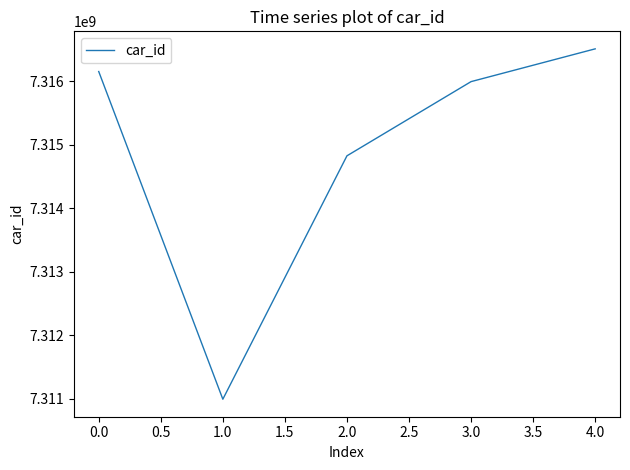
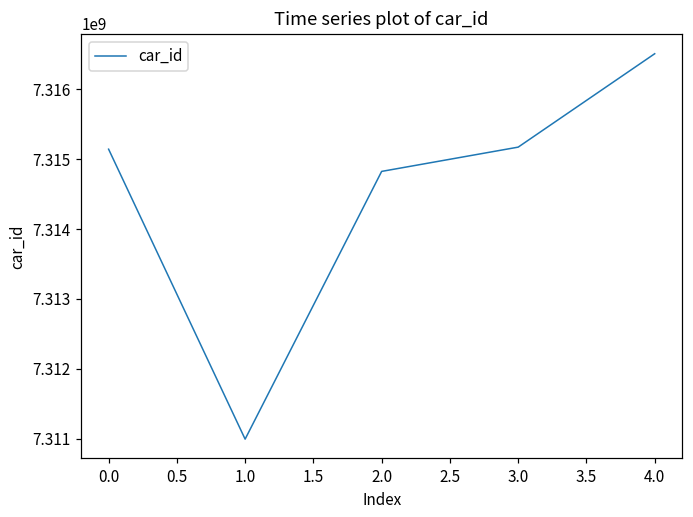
  {
-   "0.0": 7316200000,
+   "0.0": 7315100000,
    "1.0": 7311000000,
    "2.0": 7314800000,
-   "3.0": 7316000000,
+   "3.0": 7315200000,
    "4.0": 7316500000
  }
